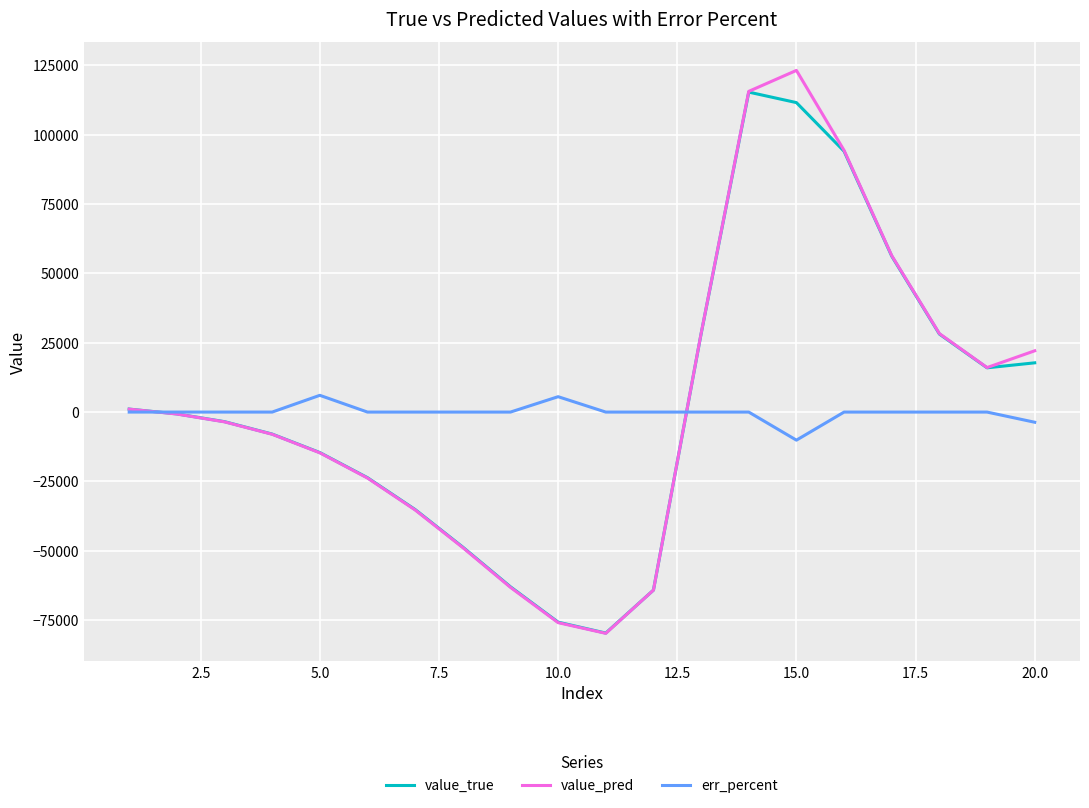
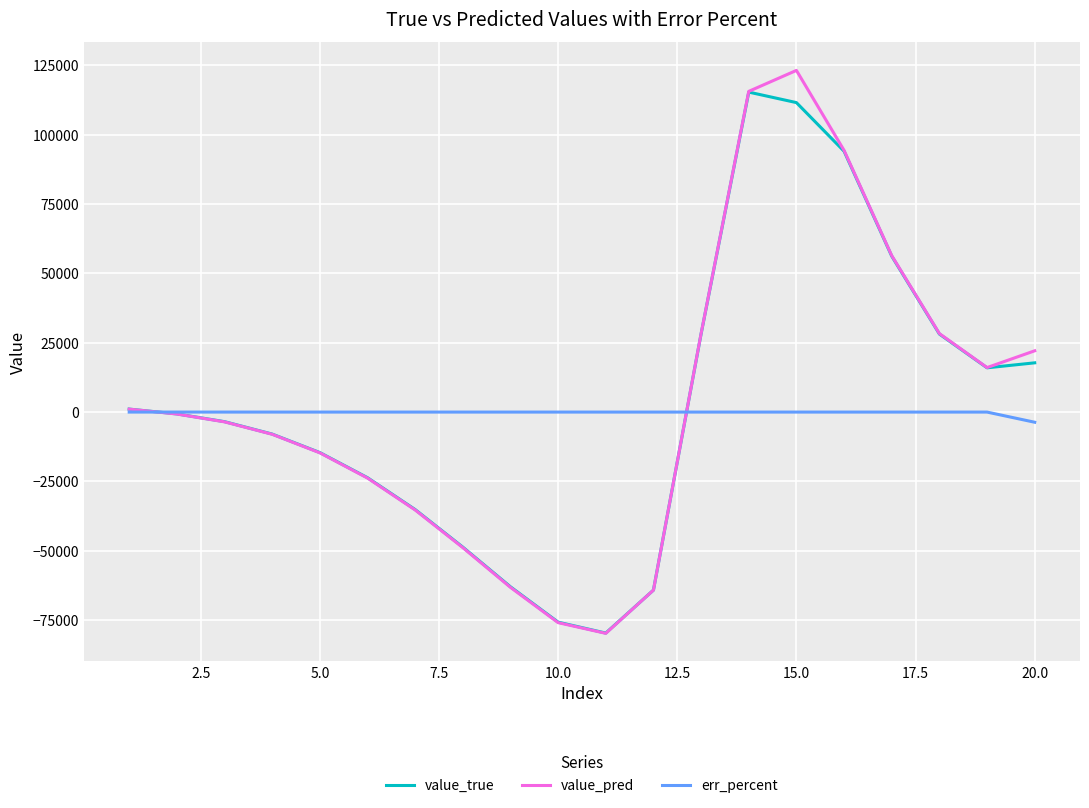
  {
    "value_true": {
      "15.0": 112000,
      "20.0": 18000
    },
    "value_pred": {
      "15.0": 123000,
      "20.0": 22000
    },
    "err_percent": {
-     "5.0": 6000,
-     "10.0": 6000,
-     "15.0": -10000,
+     "5.0": 0,
+     "10.0": 0,
+     "15.0": 0,
      "20.0": -4000
    }
  }
